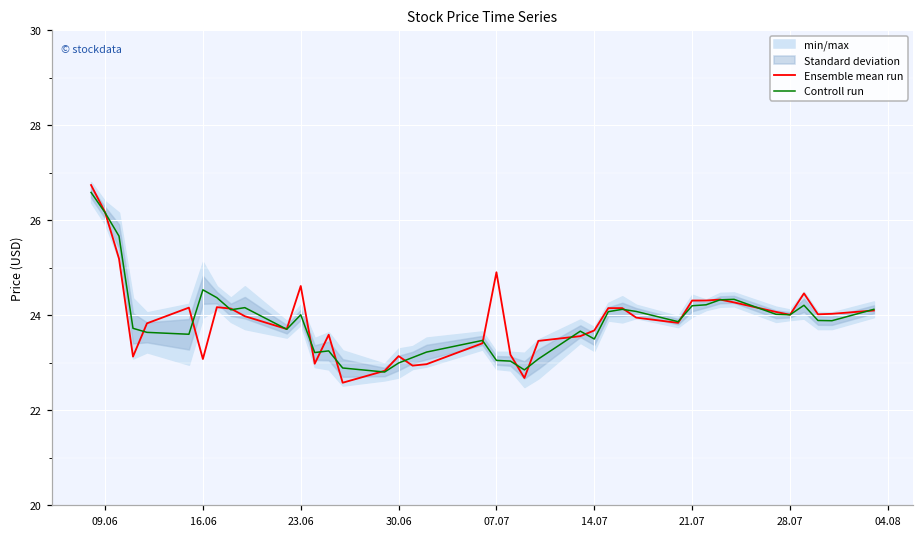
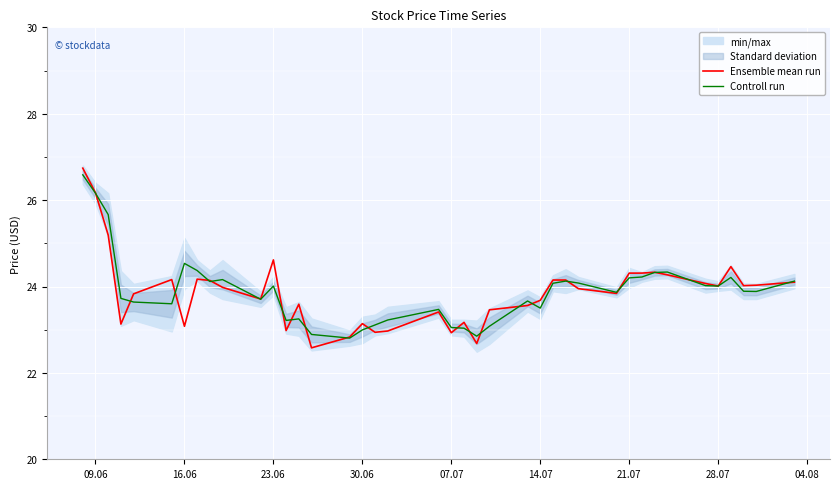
  {
    "Ensemble mean run": {
      "16.06": 23.1,
      "23.06": 24.6,
-     "07.07": 24.9
+     "07.07": 22.9
    },
    "Controll run": {
      "16.06": 24.5,
      "23.06": 24.0,
      "30.06": 23.0,
      "07.07": 23.1,
      "14.07": 23.5,
      "21.07": 24.2
    }
  }
